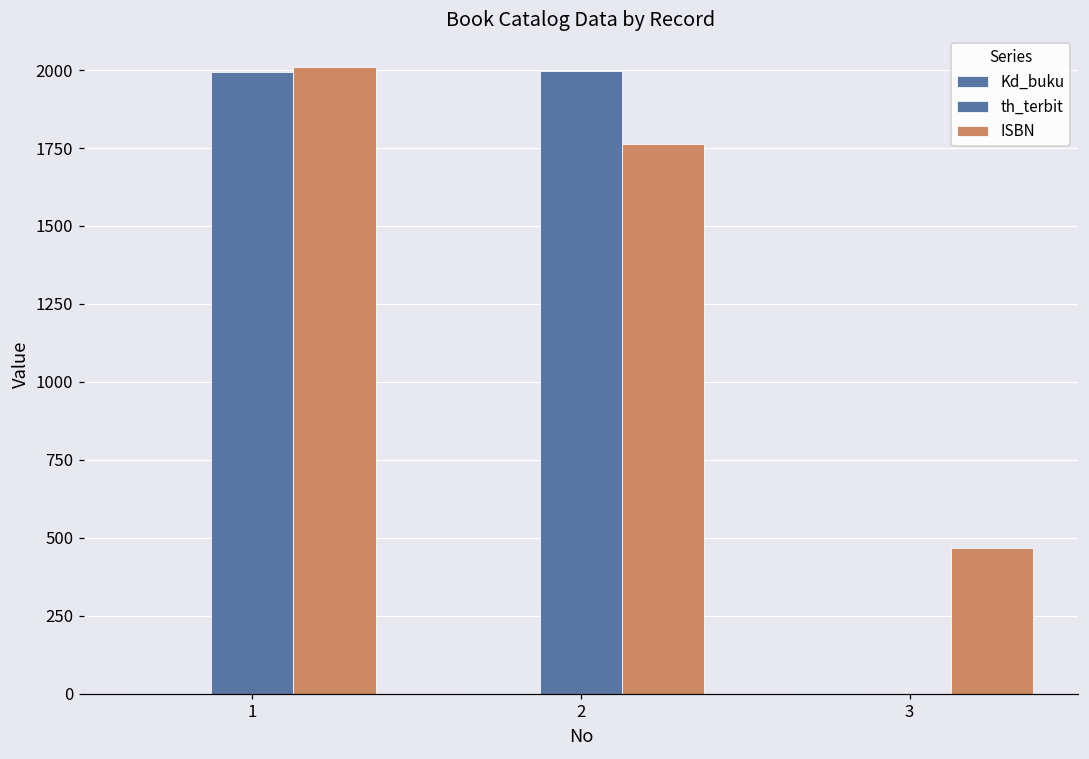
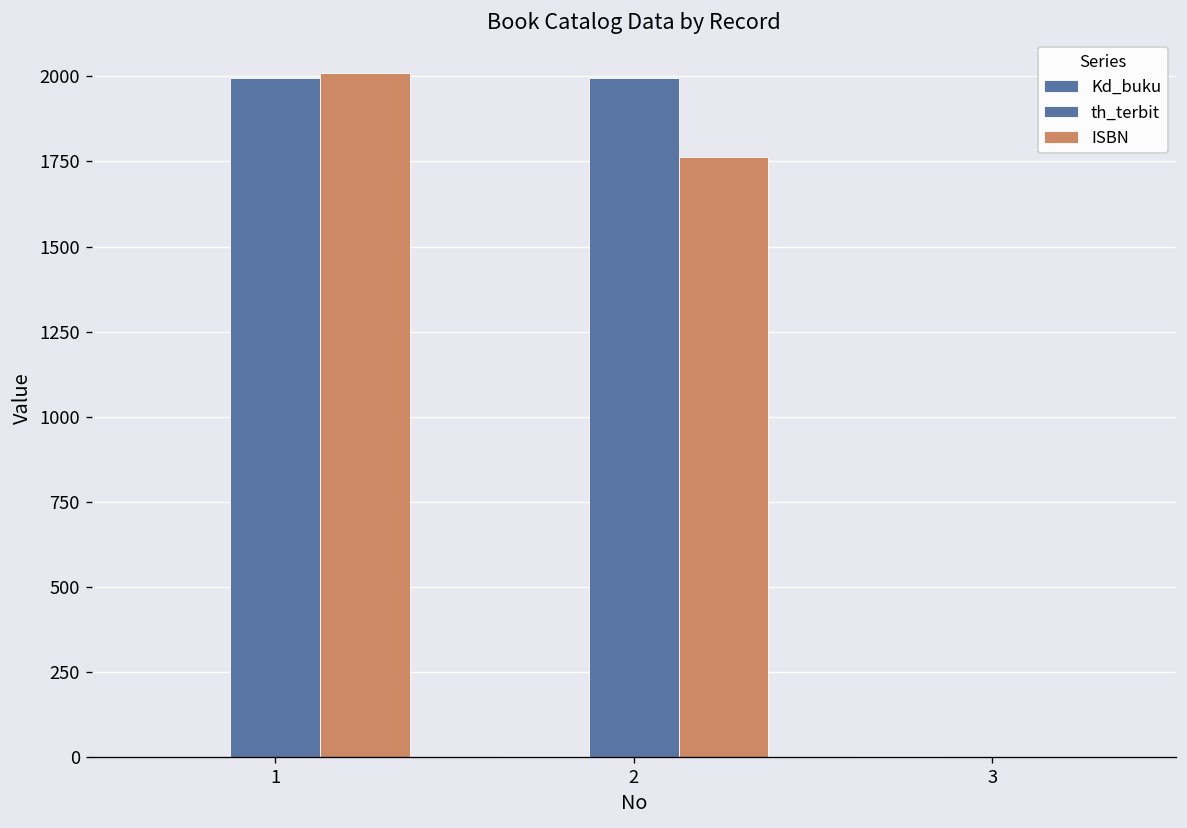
  {
    "ISBN": {
      "1": 2010,
      "2": 1760,
-     "3": 470
+     "3": 0
    }
  }
